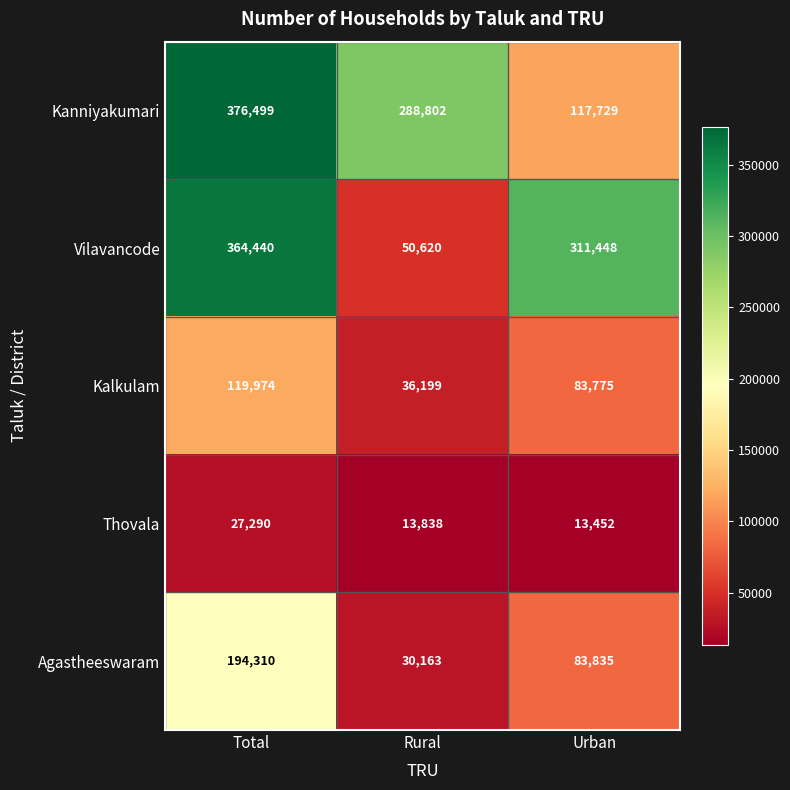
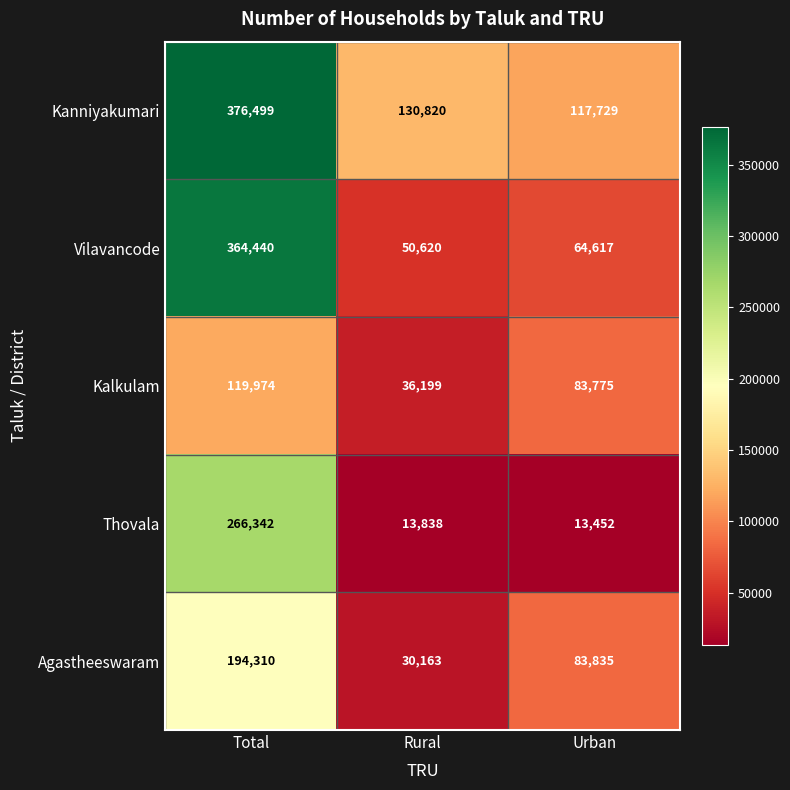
  {
    "Kanniyakumari": {
      "Total": "376,499",
-     "Rural": "288,802",
+     "Rural": "130,820",
      "Urban": "117,729"
    },
    "Vilavancode": {
      "Total": "364,440",
      "Rural": "50,620",
-     "Urban": "311,448"
+     "Urban": "64,617"
    },
    "Kalkulam": {
      "Total": "119,974",
      "Rural": "36,199",
      "Urban": "83,775"
    },
    "Thovala": {
-     "Total": "27,290",
+     "Total": "266,342",
      "Rural": "13,838",
      "Urban": "13,452"
    },
    "Agastheeswaram": {
      "Total": "194,310",
      "Rural": "30,163",
      "Urban": "83,835"
    }
  }
